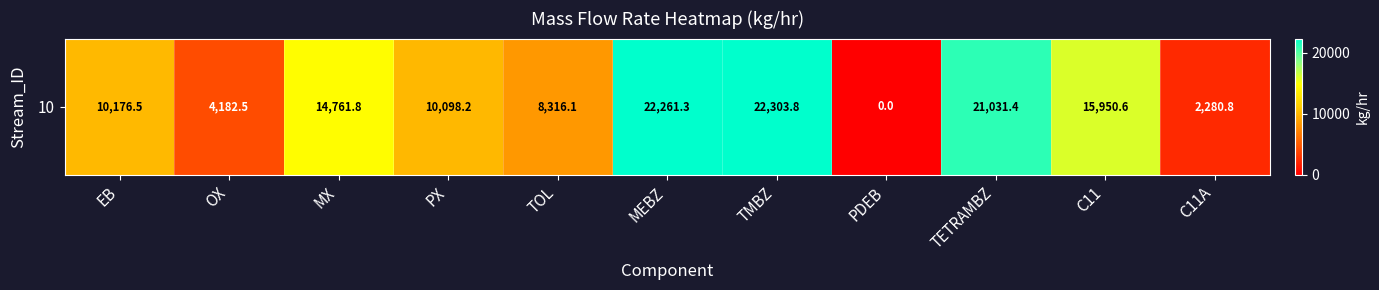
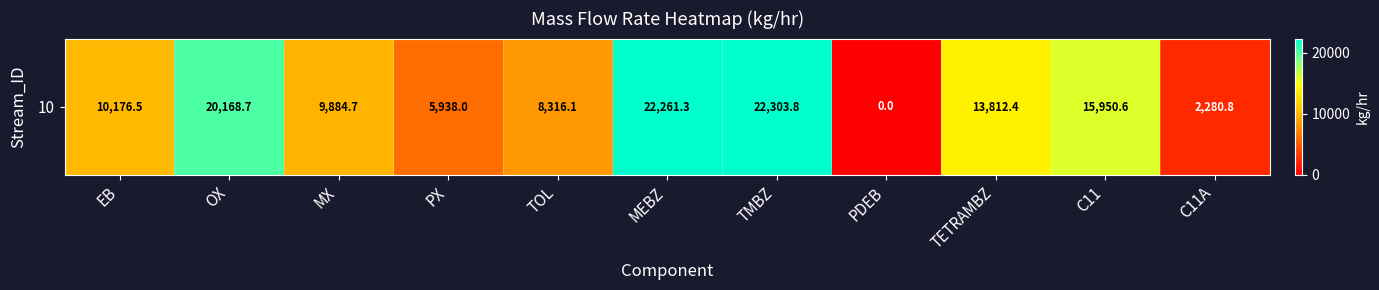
  {
    "10": {
      "EB": "10,176.5",
-     "OX": "4,182.5",
-     "MX": "14,761.8",
-     "PX": "10,098.2",
+     "OX": "20,168.7",
+     "MX": "9,884.7",
+     "PX": "5,938.0",
      "TOL": "8,316.1",
      "MEBZ": "22,261.3",
      "TMBZ": "22,303.8",
      "PDEB": "0.0",
-     "TETRAMBZ": "21,031.4",
+     "TETRAMBZ": "13,812.4",
      "C11": "15,950.6",
      "C11A": "2,280.8"
    }
  }
